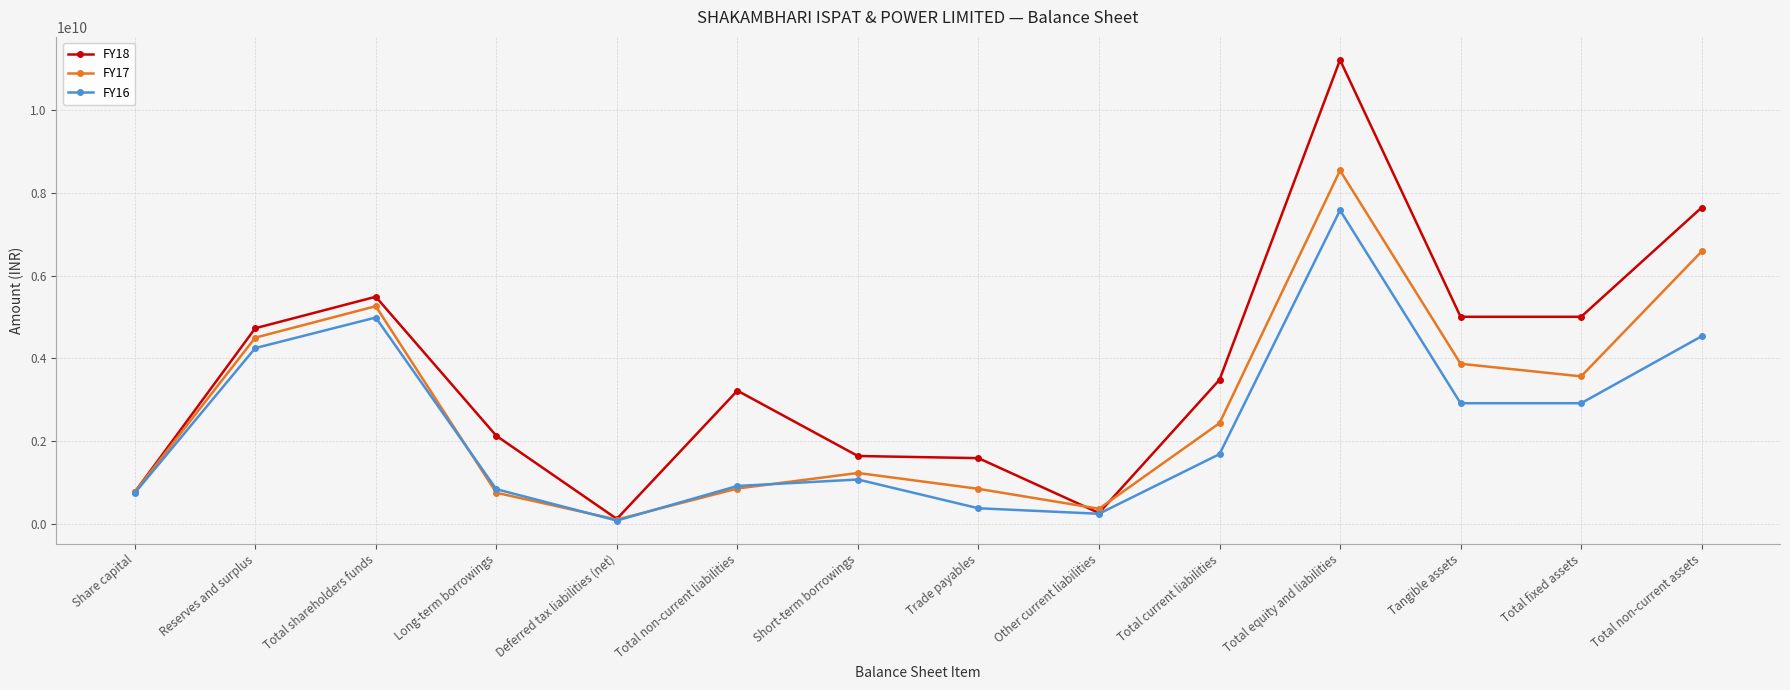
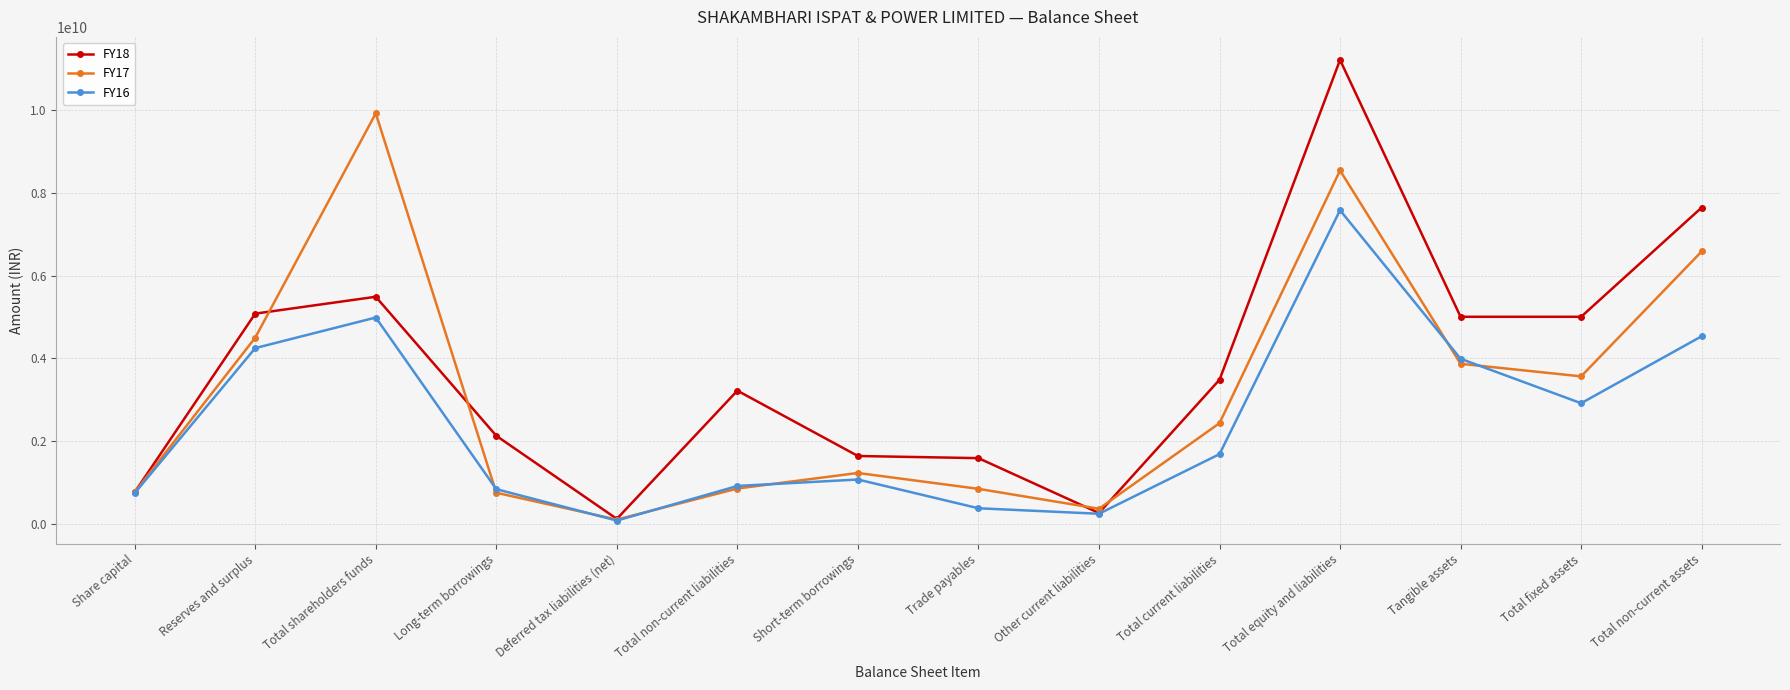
  {
    "FY18": {
-     "Reserves and surplus": 4700000000,
+     "Reserves and surplus": 5100000000,
      "Total shareholders funds": 5500000000,
      "Long-term borrowings": 2100000000,
      "Total non-current liabilities": 3200000000,
      "Short-term borrowings": 1600000000,
      "Trade payables": 1600000000,
      "Total current liabilities": 3500000000,
      "Total equity and liabilities": 11200000000,
      "Tangible assets": 5000000000,
      "Total fixed assets": 5000000000,
      "Total non-current assets": 7600000000
    },
    "FY17": {
      "Reserves and surplus": 4500000000,
-     "Total shareholders funds": 5300000000,
+     "Total shareholders funds": 9900000000,
      "Long-term borrowings": 700000000,
      "Short-term borrowings": 1200000000,
      "Trade payables": 800000000,
      "Other current liabilities": 400000000,
      "Total current liabilities": 2400000000,
      "Total equity and liabilities": 8500000000,
      "Tangible assets": 3900000000,
      "Total fixed assets": 3600000000,
      "Total non-current assets": 6600000000
    },
    "FY16": {
      "Reserves and surplus": 4200000000,
      "Total shareholders funds": 5000000000,
      "Long-term borrowings": 800000000,
      "Short-term borrowings": 1100000000,
      "Trade payables": 400000000,
      "Total current liabilities": 1700000000,
      "Total equity and liabilities": 7600000000,
-     "Tangible assets": 2900000000,
+     "Tangible assets": 4000000000,
      "Total fixed assets": 2900000000,
      "Total non-current assets": 4500000000
    }
  }
